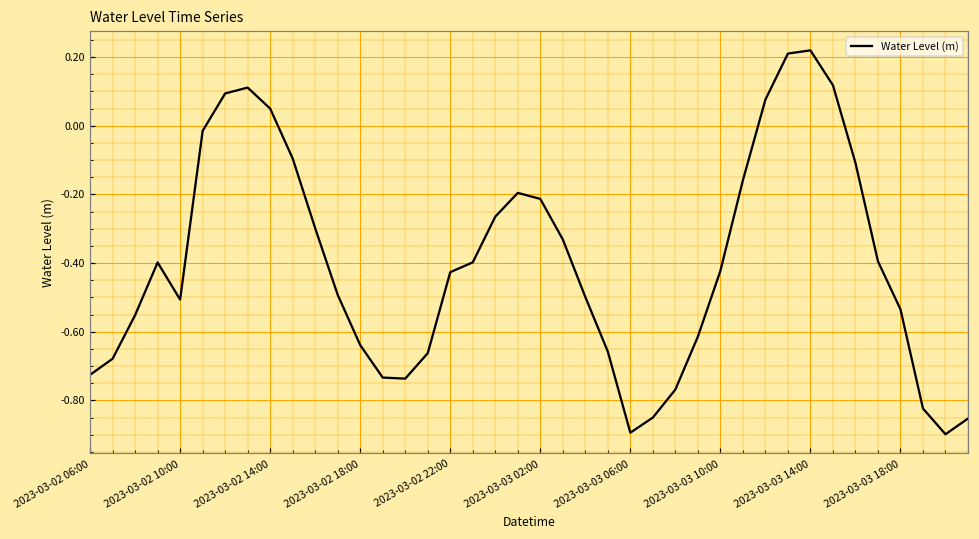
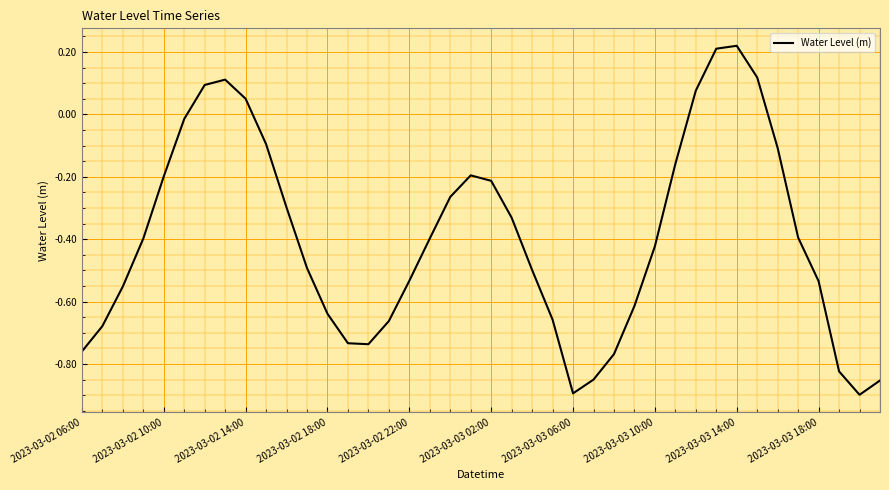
  {
-   "2023-03-02 06:00": -0.73,
-   "2023-03-02 10:00": -0.51,
+   "2023-03-02 06:00": -0.76,
+   "2023-03-02 10:00": -0.20,
    "2023-03-02 14:00": 0.05,
    "2023-03-02 18:00": -0.64,
-   "2023-03-02 22:00": -0.43,
+   "2023-03-02 22:00": -0.53,
    "2023-03-03 02:00": -0.21,
    "2023-03-03 06:00": -0.89,
    "2023-03-03 10:00": -0.42,
    "2023-03-03 14:00": 0.22,
    "2023-03-03 18:00": -0.53
  }
